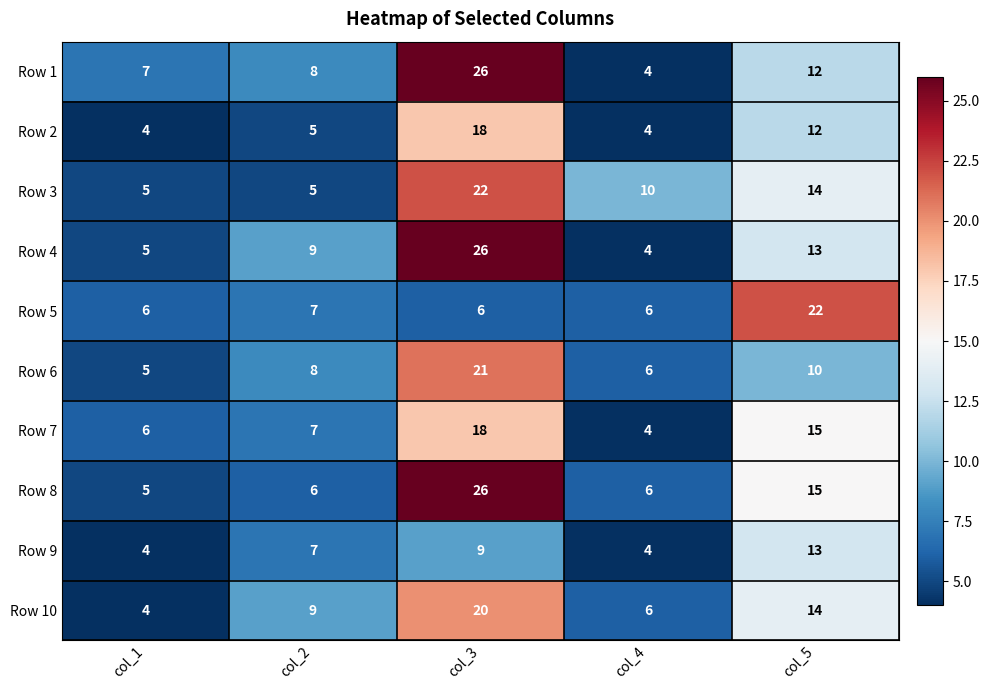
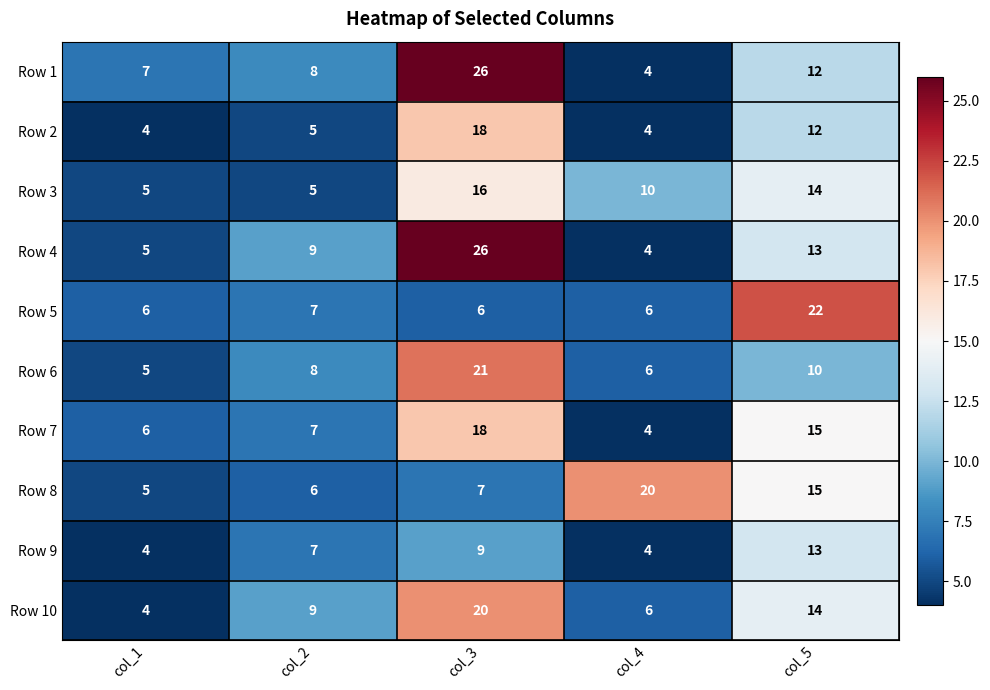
  {
    "Row 1": {
      "col_1": 7,
      "col_2": 8,
      "col_3": 26,
      "col_4": 4,
      "col_5": 12
    },
    "Row 2": {
      "col_1": 4,
      "col_2": 5,
      "col_3": 18,
      "col_4": 4,
      "col_5": 12
    },
    "Row 3": {
      "col_1": 5,
      "col_2": 5,
-     "col_3": 22,
+     "col_3": 16,
      "col_4": 10,
      "col_5": 14
    },
    "Row 4": {
      "col_1": 5,
      "col_2": 9,
      "col_3": 26,
      "col_4": 4,
      "col_5": 13
    },
    "Row 5": {
      "col_1": 6,
      "col_2": 7,
      "col_3": 6,
      "col_4": 6,
      "col_5": 22
    },
    "Row 6": {
      "col_1": 5,
      "col_2": 8,
      "col_3": 21,
      "col_4": 6,
      "col_5": 10
    },
    "Row 7": {
      "col_1": 6,
      "col_2": 7,
      "col_3": 18,
      "col_4": 4,
      "col_5": 15
    },
    "Row 8": {
      "col_1": 5,
      "col_2": 6,
-     "col_3": 26,
-     "col_4": 6,
+     "col_3": 7,
+     "col_4": 20,
      "col_5": 15
    },
    "Row 9": {
      "col_1": 4,
      "col_2": 7,
      "col_3": 9,
      "col_4": 4,
      "col_5": 13
    },
    "Row 10": {
      "col_1": 4,
      "col_2": 9,
      "col_3": 20,
      "col_4": 6,
      "col_5": 14
    }
  }
